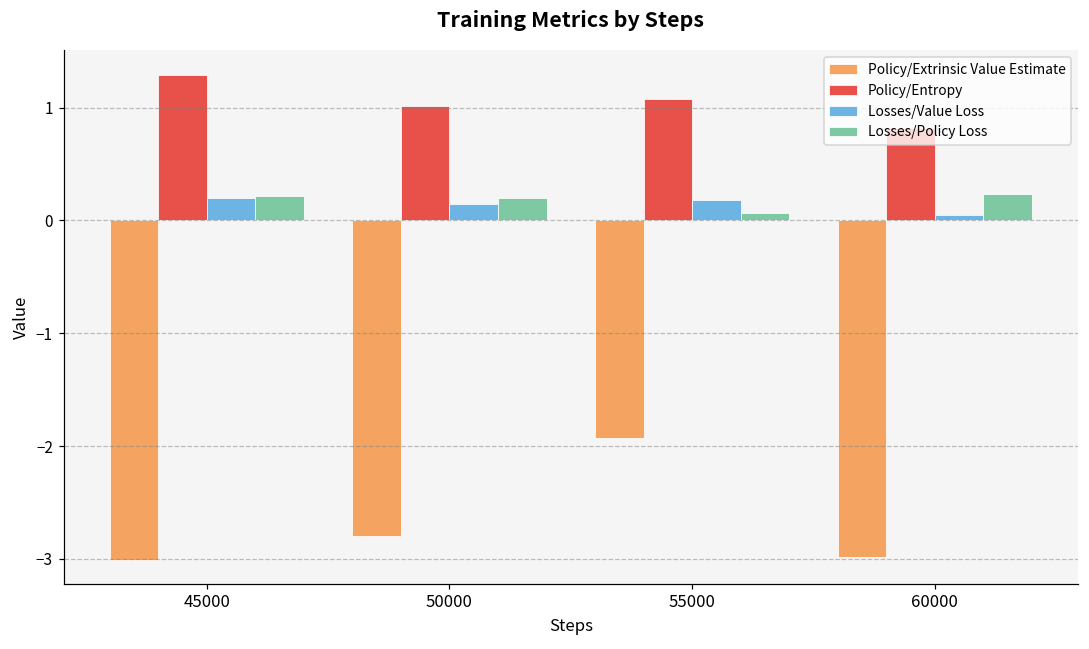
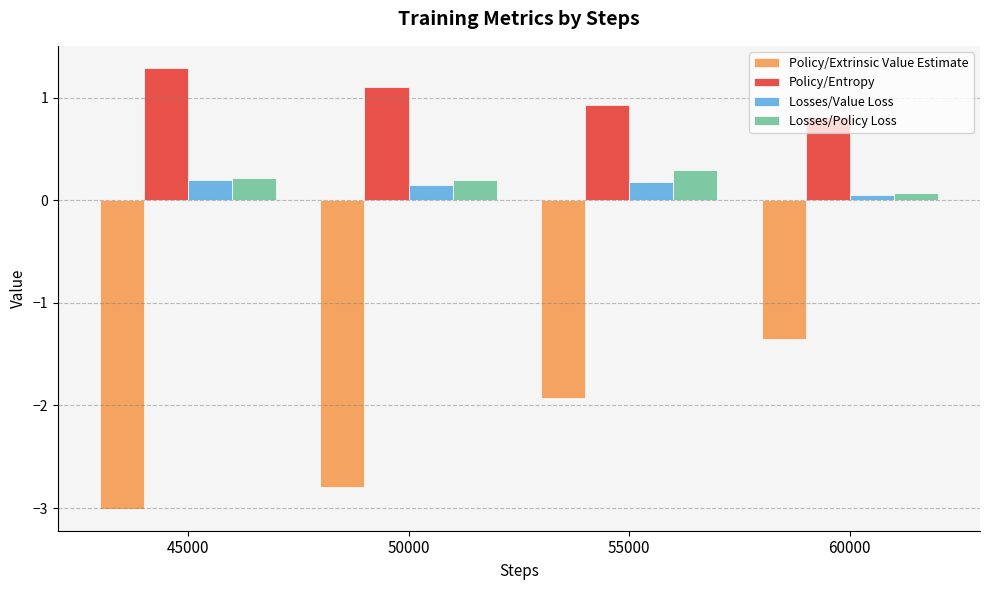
  {
    "Policy/Extrinsic Value Estimate": {
      "45000": -3.01,
      "50000": -2.80,
      "55000": -1.93,
-     "60000": -2.99
+     "60000": -1.35
    },
    "Policy/Entropy": {
      "45000": 1.29,
-     "50000": 1.02,
-     "55000": 1.08
+     "50000": 1.10,
+     "55000": 0.93
    },
    "Losses/Value Loss": {
      "45000": 0.20,
      "50000": 0.15,
      "55000": 0.18,
      "60000": 0.05
    },
    "Losses/Policy Loss": {
      "45000": 0.21,
      "50000": 0.20,
-     "55000": 0.07,
-     "60000": 0.23
+     "55000": 0.30,
+     "60000": 0.07
    }
  }
